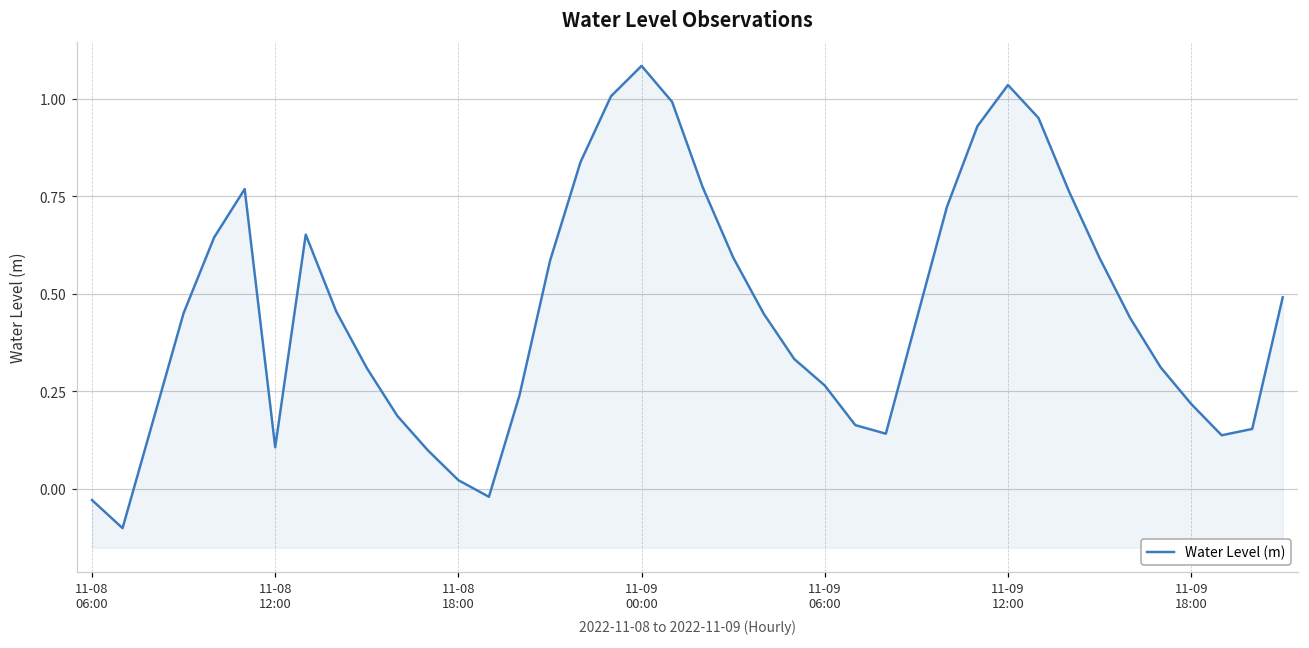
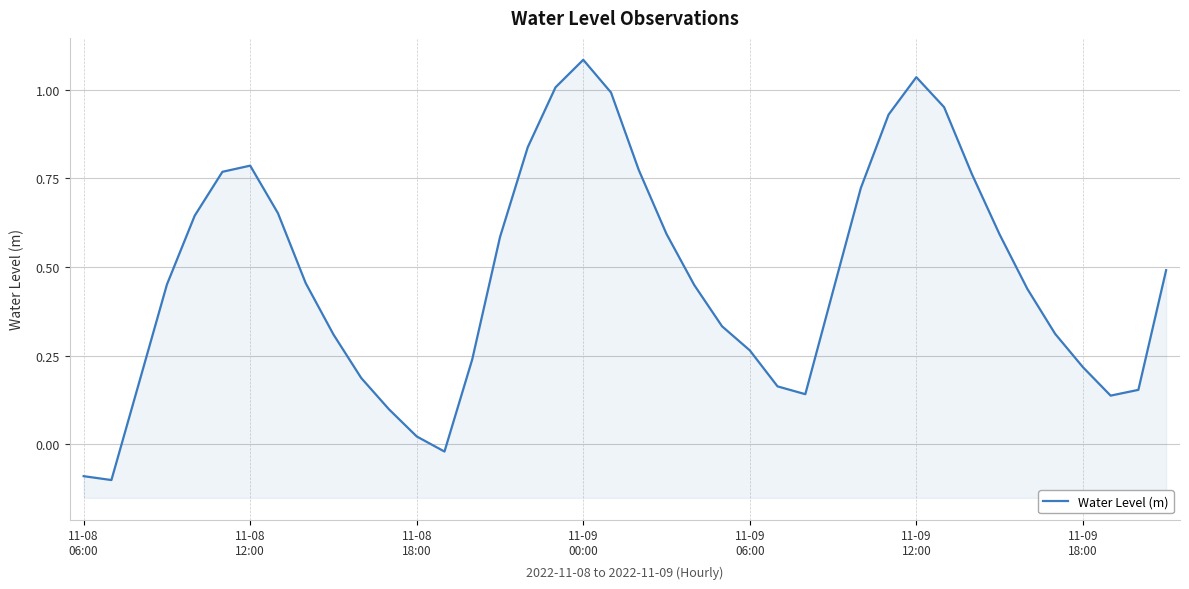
  {
-   "11-08 06:00": -0.03,
-   "11-08 12:00": 0.11,
+   "11-08 06:00": -0.09,
+   "11-08 12:00": 0.79,
    "11-08 18:00": 0.02,
    "11-09 00:00": 1.08,
    "11-09 06:00": 0.26,
    "11-09 12:00": 1.03,
    "11-09 18:00": 0.22
  }
